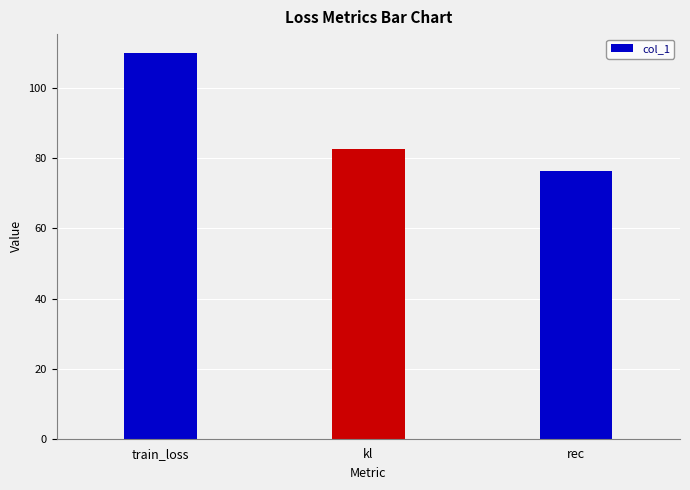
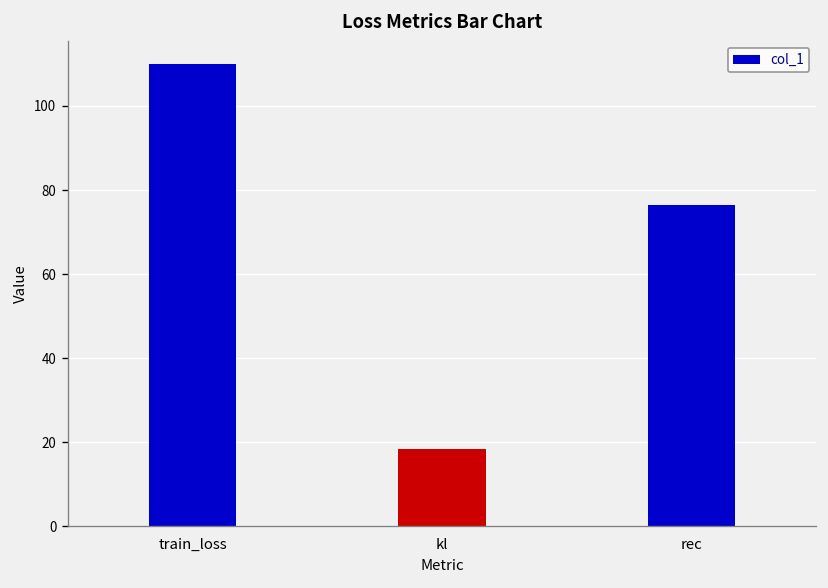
  {
    "train_loss": 110,
-   "kl": 83,
+   "kl": 18,
    "rec": 76
  }
